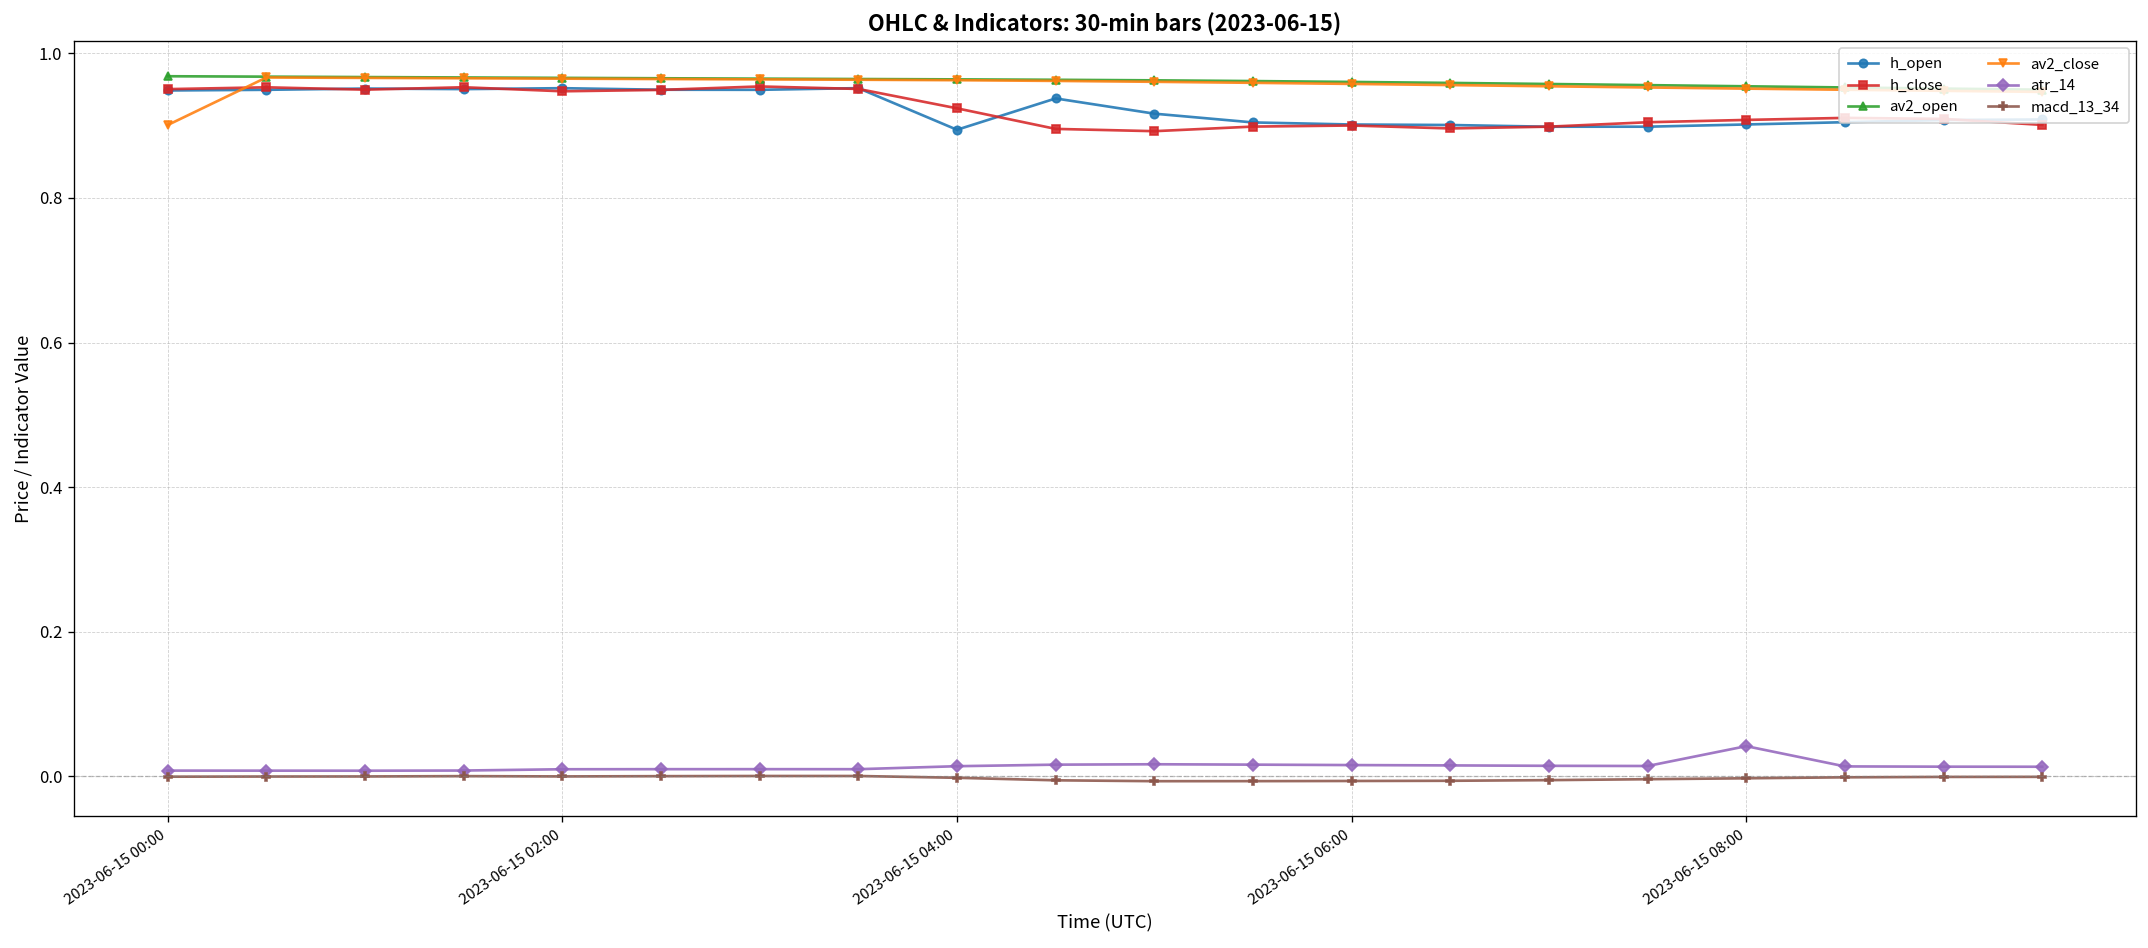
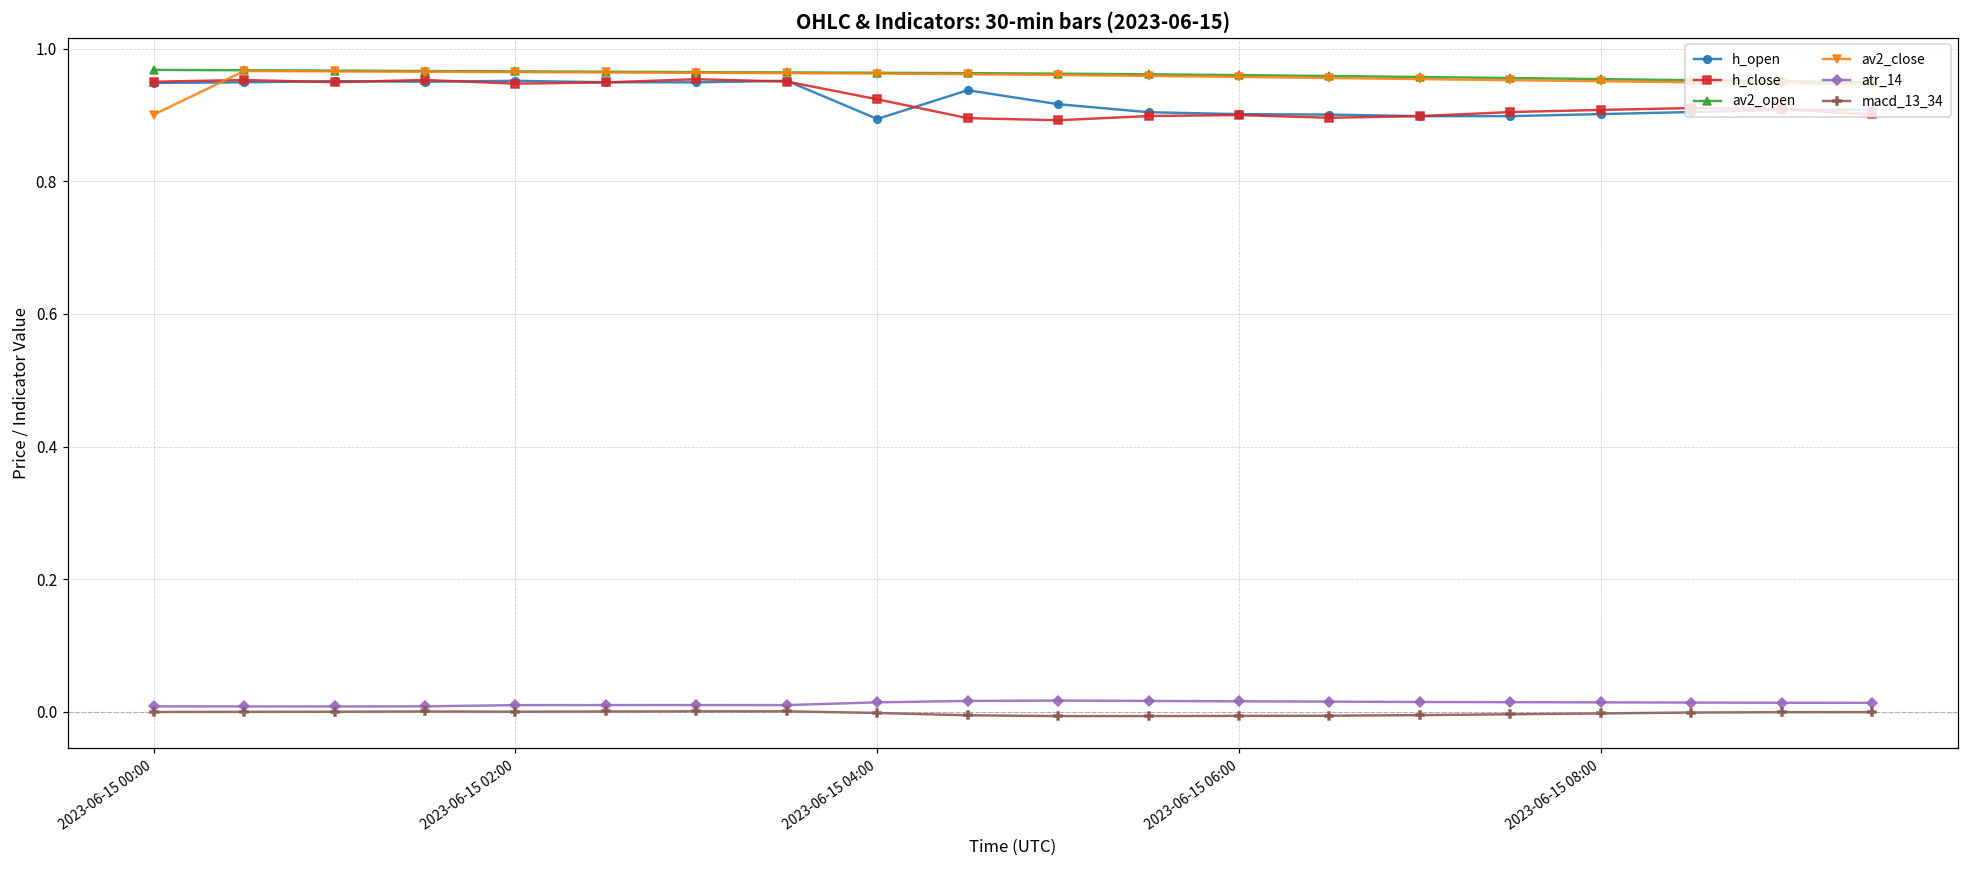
  {
    "h_open": {
      "2023-06-15 02:00": 0.95,
      "2023-06-15 04:00": 0.89,
      "2023-06-15 08:00": 0.90
    },
    "h_close": {
      "2023-06-15 02:00": 0.95,
      "2023-06-15 04:00": 0.92,
      "2023-06-15 08:00": 0.91
    },
    "av2_open": {
      "2023-06-15 00:00": 0.97
    },
    "av2_close": {
      "2023-06-15 00:00": 0.90
    },
    "atr_14": {
      "2023-06-15 00:00": 0.01,
      "2023-06-15 02:00": 0.01,
      "2023-06-15 04:00": 0.01,
      "2023-06-15 06:00": 0.02,
-     "2023-06-15 08:00": 0.04
+     "2023-06-15 08:00": 0.01
    },
    "macd_13_34": {
      "2023-06-15 00:00": 0.00,
      "2023-06-15 02:00": 0.00,
      "2023-06-15 04:00": 0.00,
      "2023-06-15 06:00": -0.01,
      "2023-06-15 08:00": 0.00
    }
  }
